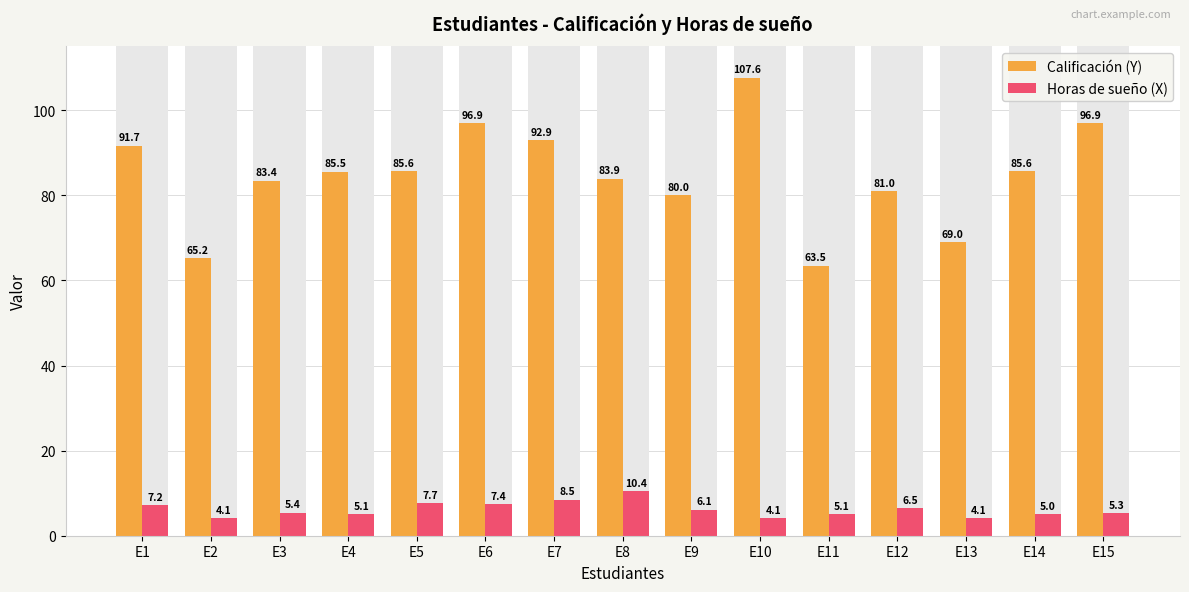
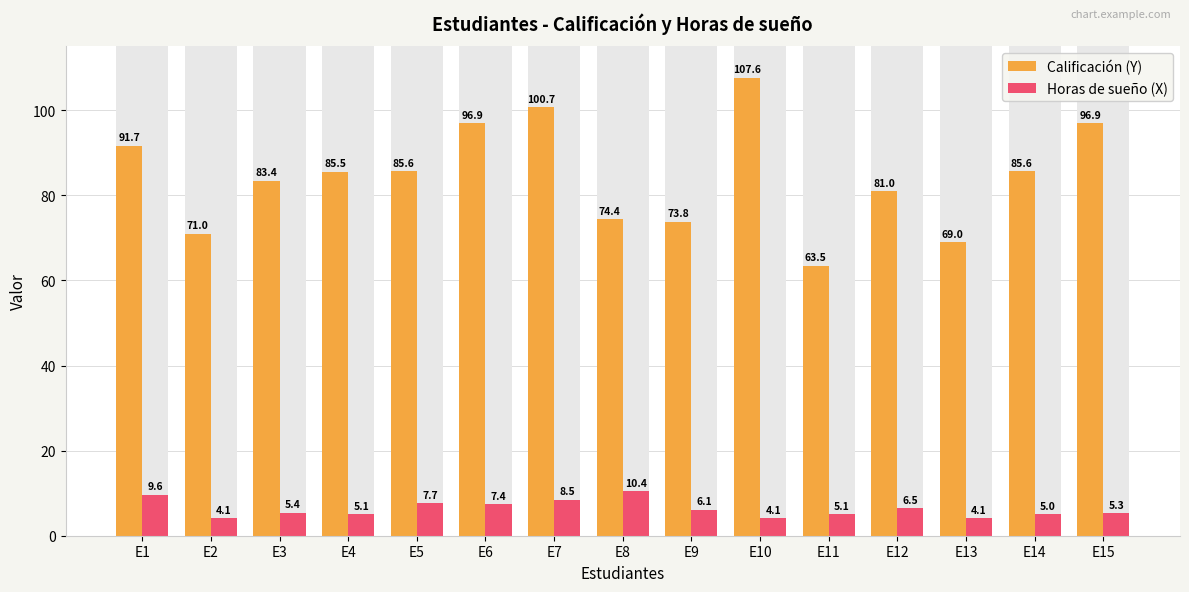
  {
    "Calificación (Y)": {
-     "E2": 65.2,
-     "E7": 92.9,
-     "E8": 83.9,
-     "E9": 80.0
+     "E2": 71.0,
+     "E7": 100.7,
+     "E8": 74.4,
+     "E9": 73.8
    },
    "Horas de sueño (X)": {
-     "E1": 7.2
+     "E1": 9.6
    }
  }
